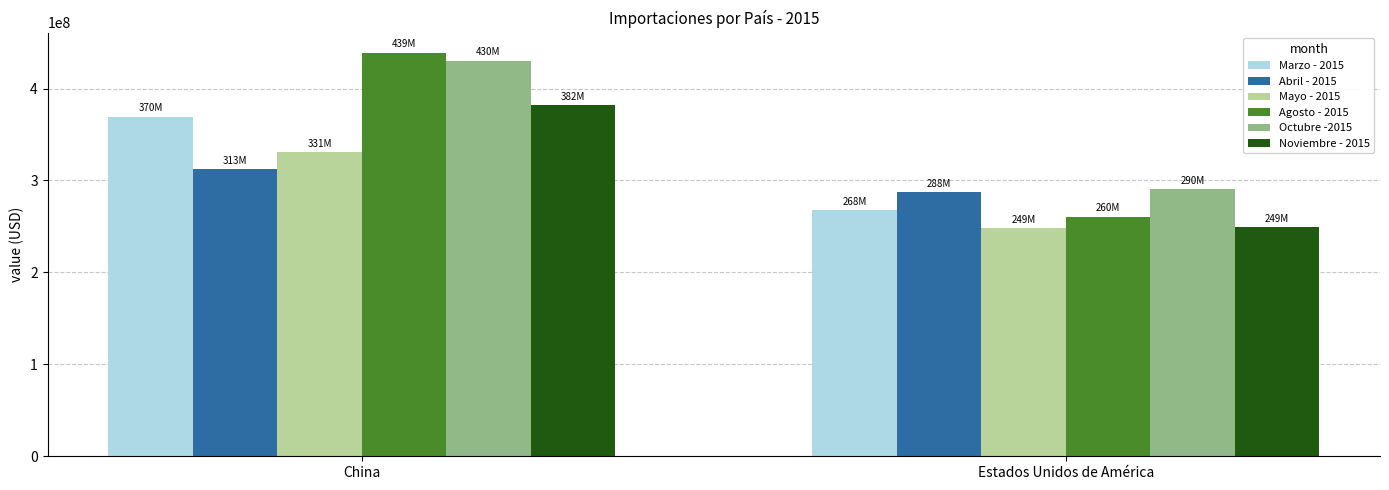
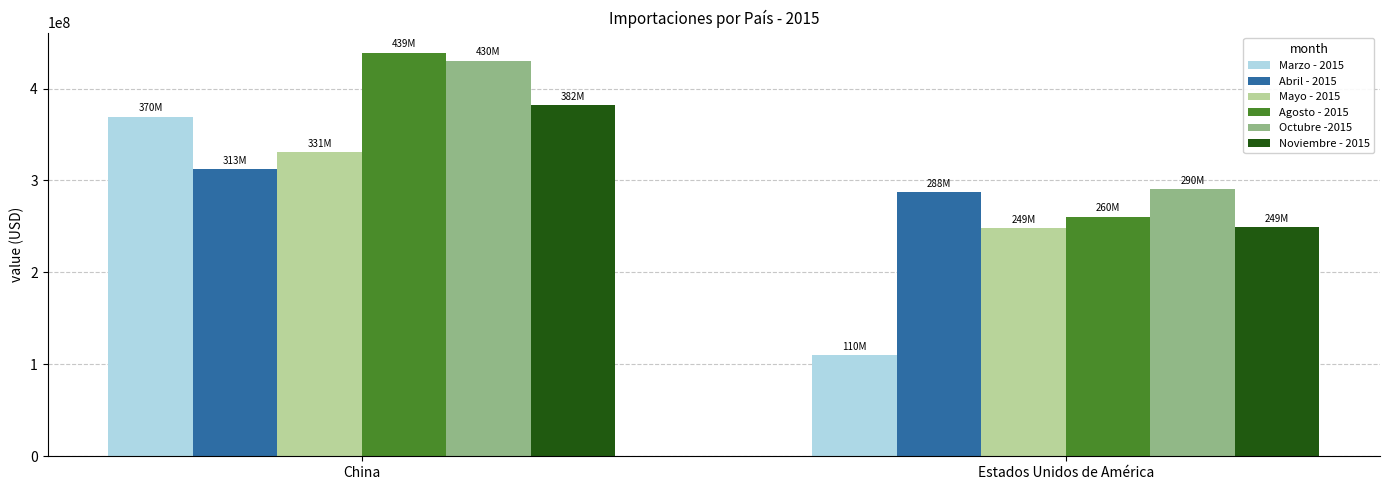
  {
    "Marzo - 2015": {
      "China": "370M",
-     "Estados Unidos de América": "268M"
+     "Estados Unidos de América": "110M"
    },
    "Abril - 2015": {
      "China": "313M",
      "Estados Unidos de América": "288M"
    },
    "Agosto - 2015": {
      "China": "439M",
      "Estados Unidos de América": "260M"
    },
    "Noviembre - 2015": {
      "China": "382M",
      "Estados Unidos de América": "249M"
    }
  }
